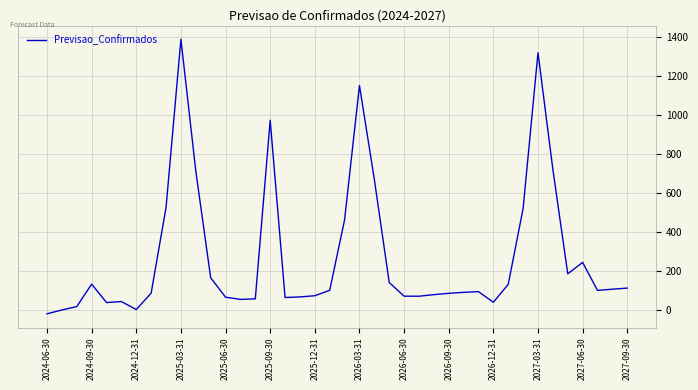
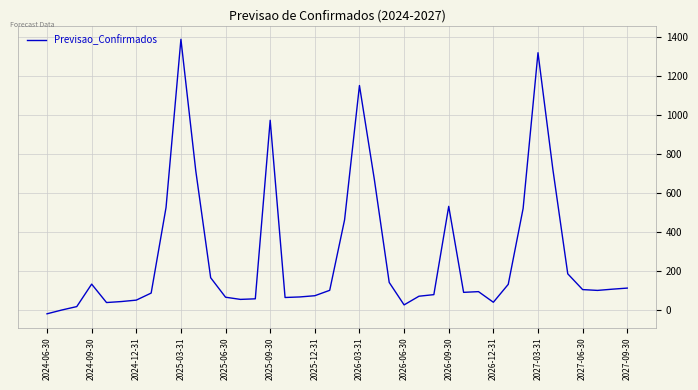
  {
    "2024-06-30": -20,
    "2024-09-30": 130,
-   "2024-12-31": 0,
+   "2024-12-31": 50,
    "2025-03-31": 1390,
    "2025-06-30": 70,
    "2025-09-30": 970,
    "2025-12-31": 80,
    "2026-03-31": 1150,
-   "2026-06-30": 70,
-   "2026-09-30": 90,
+   "2026-06-30": 30,
+   "2026-09-30": 530,
    "2026-12-31": 40,
    "2027-03-31": 1320,
-   "2027-06-30": 250,
+   "2027-06-30": 110,
    "2027-09-30": 110
  }
